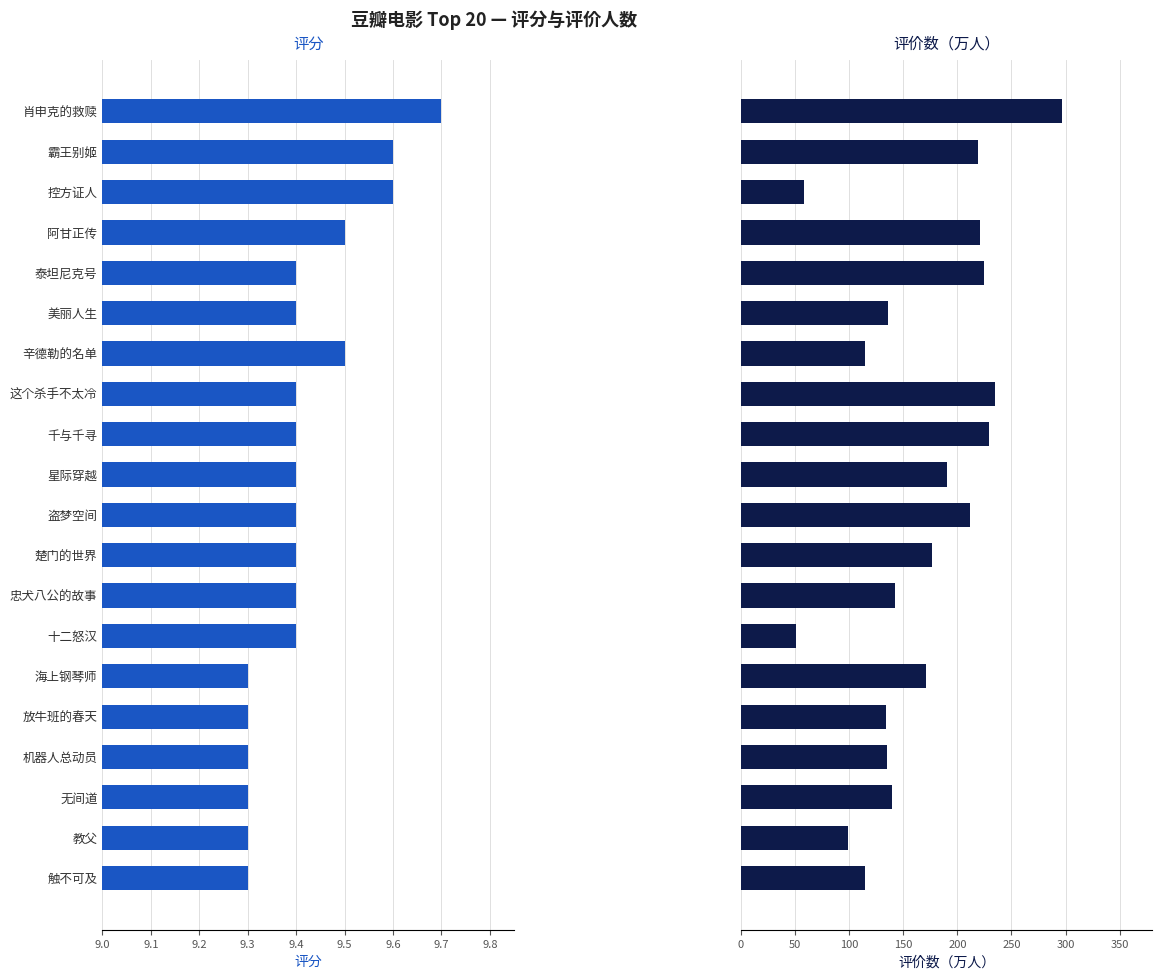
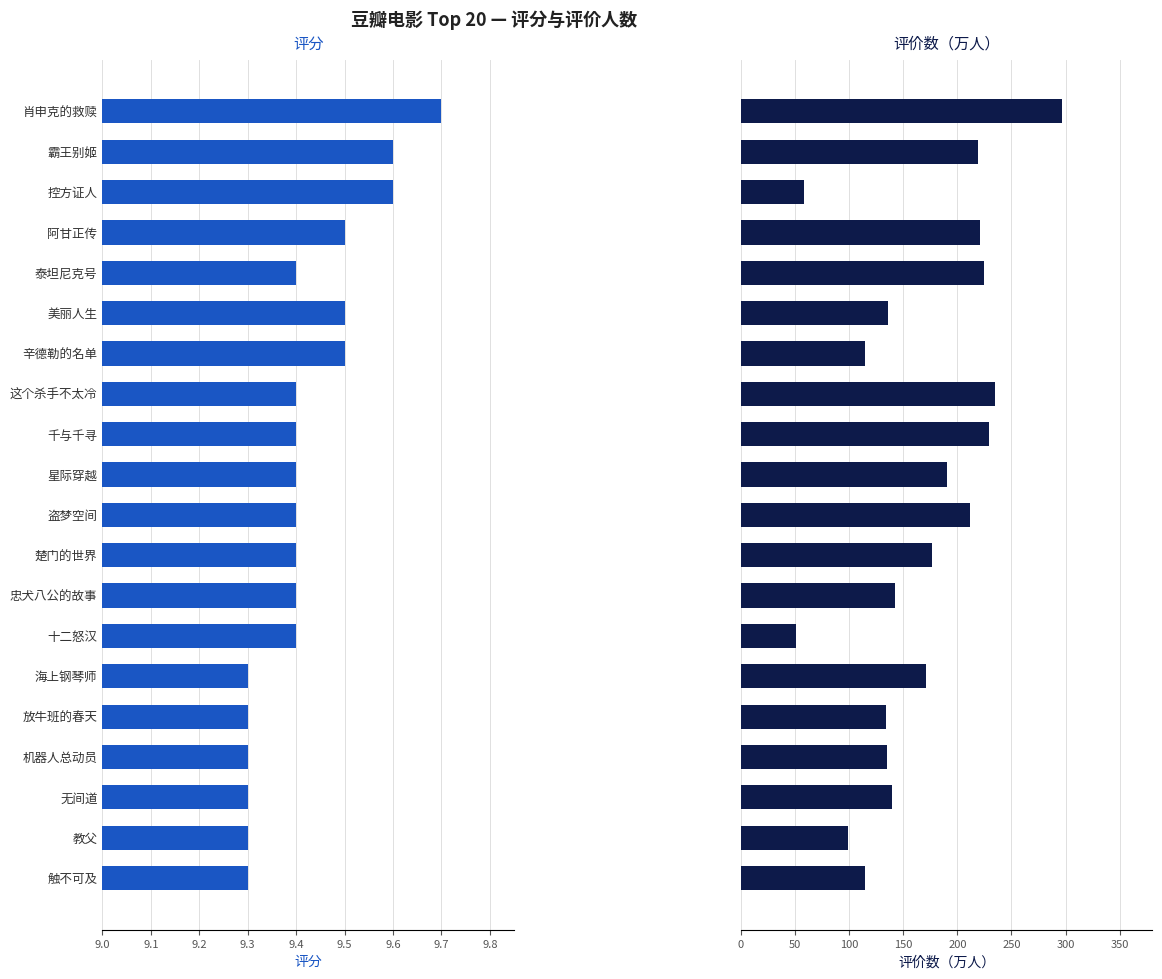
  {
    "评分": {
      "肖申克的救赎": 9.7,
      "霸王别姬": 9.6,
      "控方证人": 9.6,
      "阿甘正传": 9.5,
      "泰坦尼克号": 9.4,
-     "美丽人生": 9.4,
+     "美丽人生": 9.5,
      "辛德勒的名单": 9.5,
      "这个杀手不太冷": 9.4,
      "千与千寻": 9.4,
      "星际穿越": 9.4,
      "盗梦空间": 9.4,
      "楚门的世界": 9.4,
      "忠犬八公的故事": 9.4,
      "十二怒汉": 9.4,
      "海上钢琴师": 9.3,
      "放牛班的春天": 9.3,
      "机器人总动员": 9.3,
      "无间道": 9.3,
      "教父": 9.3,
      "触不可及": 9.3
    }
  }
